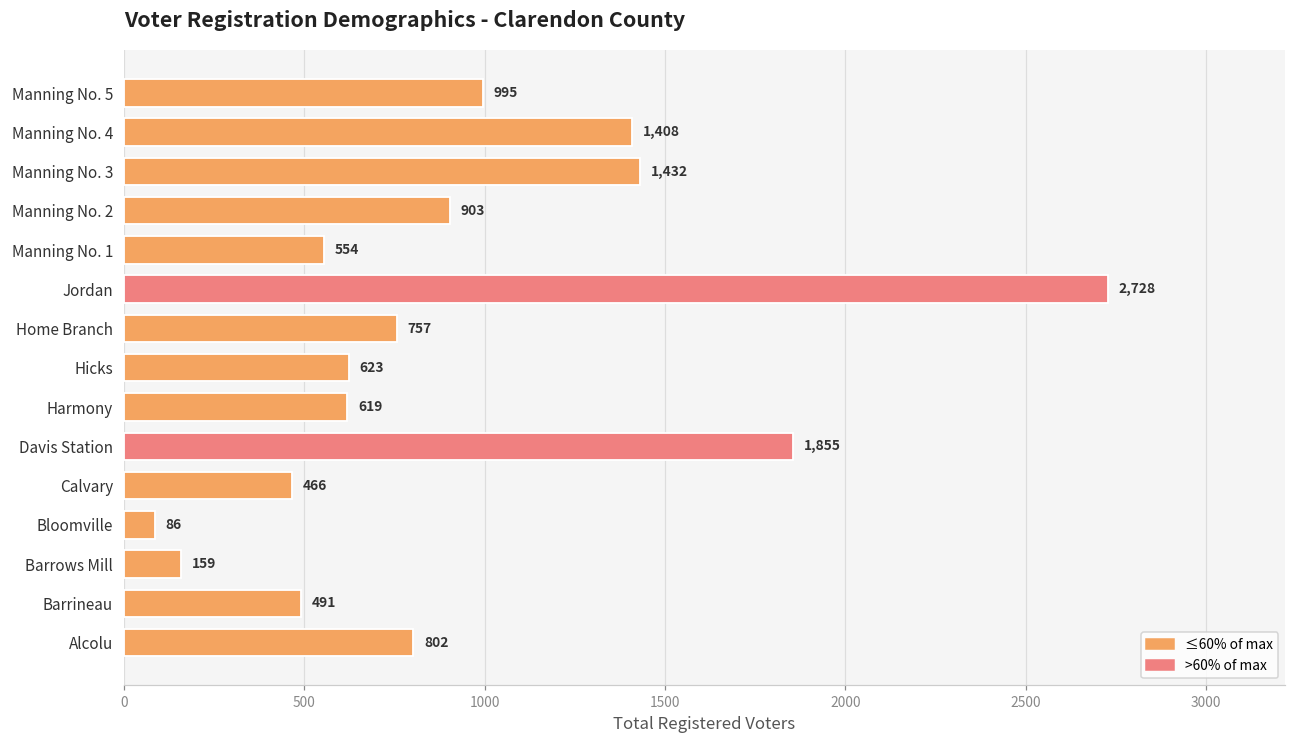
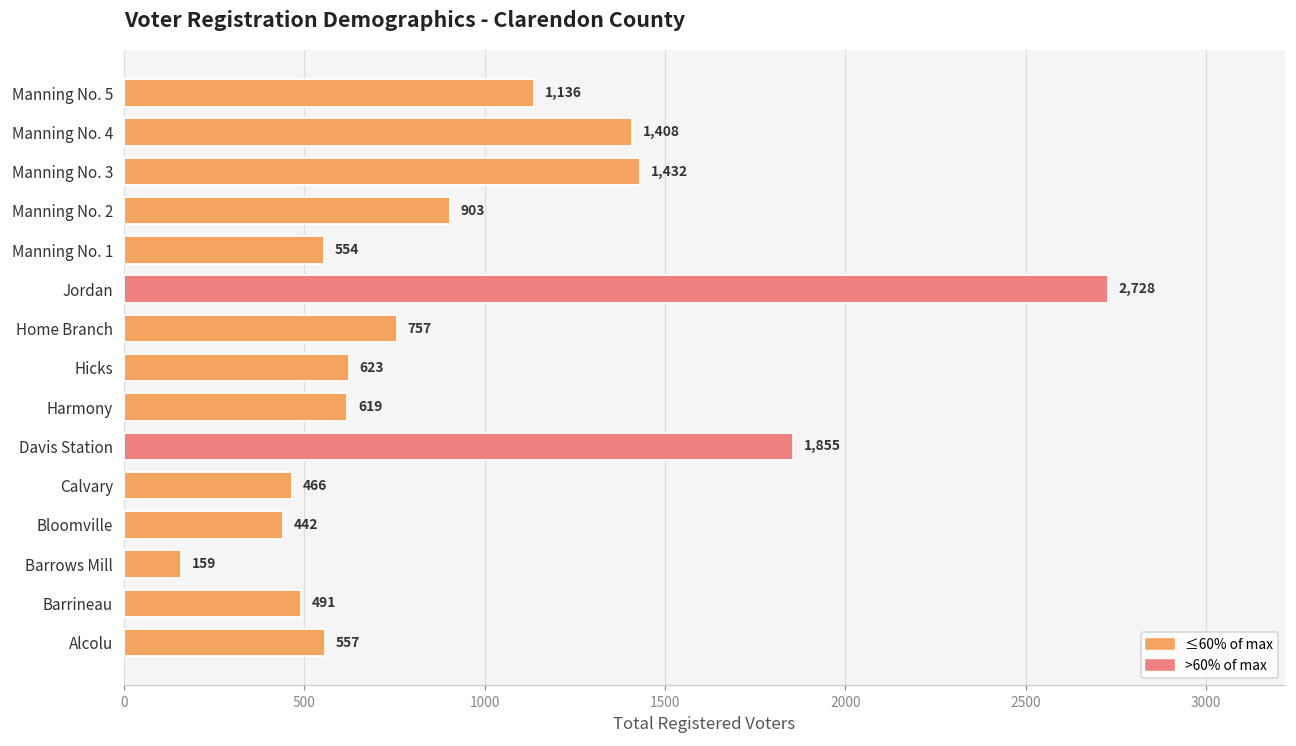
  {
-   "Manning No. 5": "995",
+   "Manning No. 5": "1,136",
    "Manning No. 4": "1,408",
    "Manning No. 3": "1,432",
    "Manning No. 2": "903",
    "Manning No. 1": "554",
    "Jordan": "2,728",
    "Home Branch": "757",
    "Hicks": "623",
    "Harmony": "619",
    "Davis Station": "1,855",
    "Calvary": "466",
-   "Bloomville": "86",
+   "Bloomville": "442",
    "Barrows Mill": "159",
    "Barrineau": "491",
-   "Alcolu": "802"
+   "Alcolu": "557"
  }
